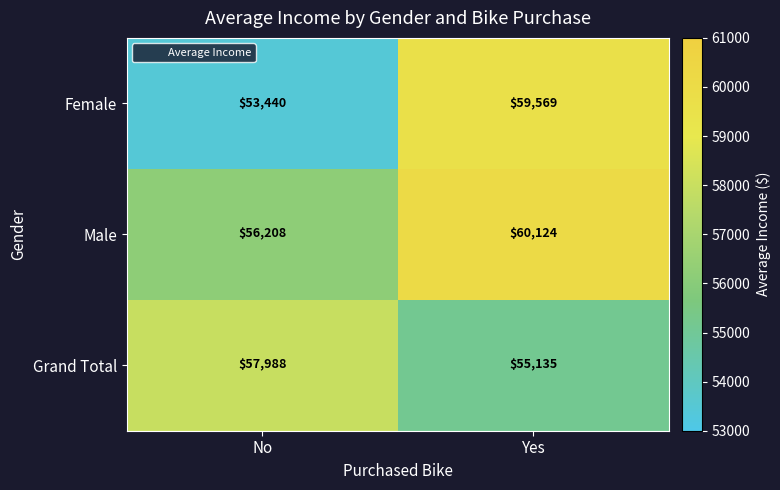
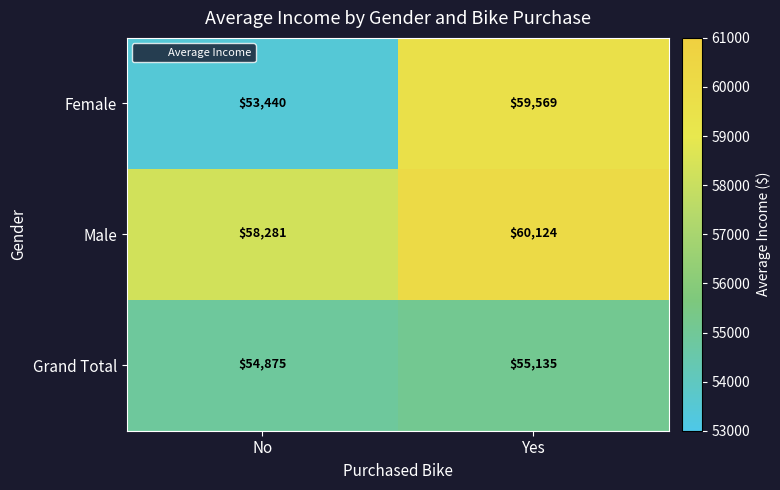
  {
    "Female": {
      "No": "$53,440",
      "Yes": "$59,569"
    },
    "Male": {
-     "No": "$56,208",
+     "No": "$58,281",
      "Yes": "$60,124"
    },
    "Grand Total": {
-     "No": "$57,988",
+     "No": "$54,875",
      "Yes": "$55,135"
    }
  }
